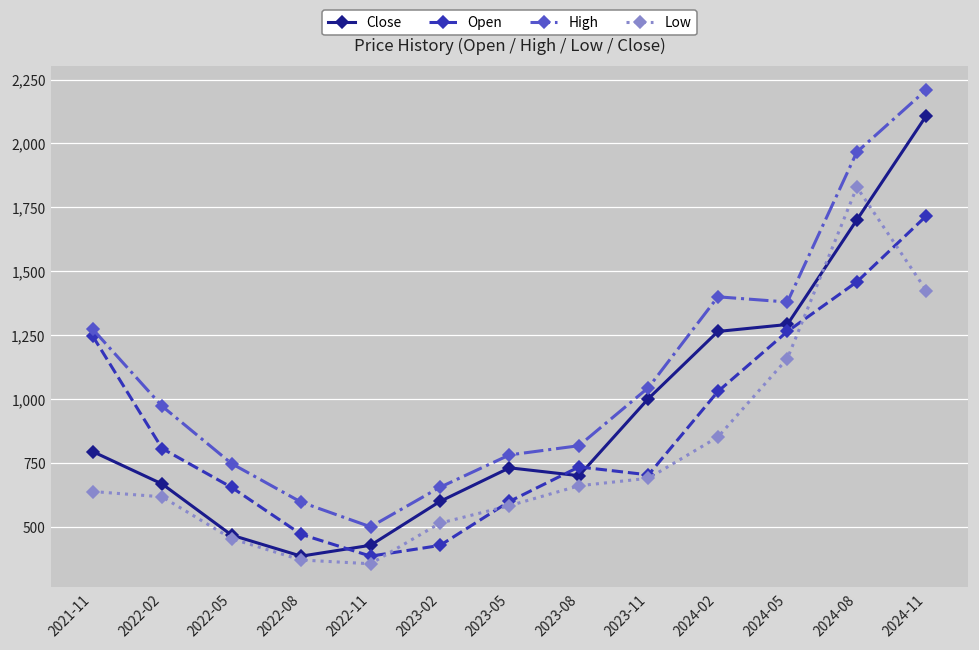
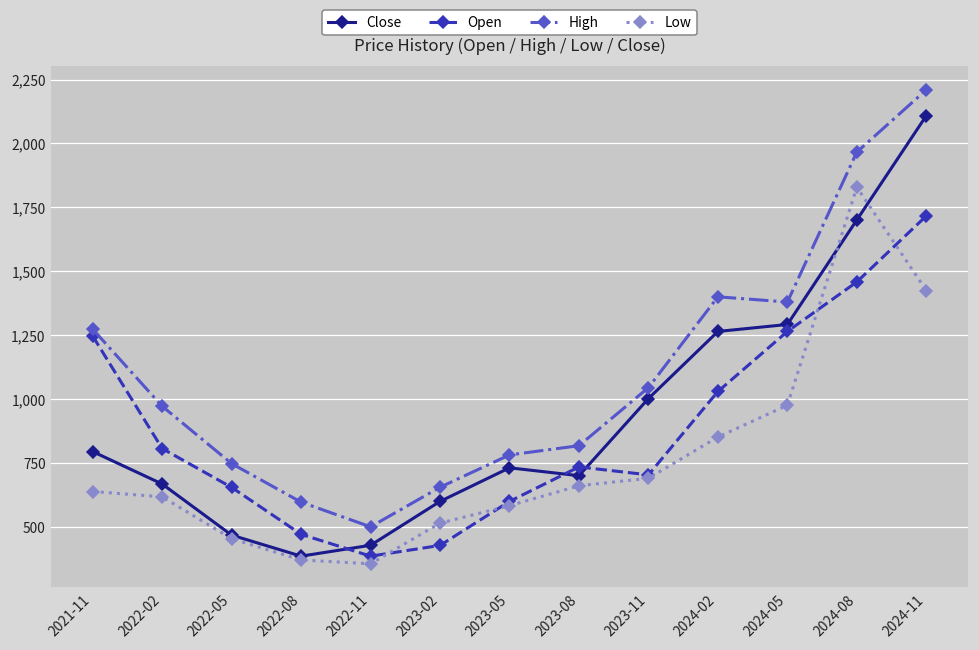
  {
    "Low": {
      "2021-11": "640",
      "2022-02": "620",
      "2022-05": "450",
      "2022-08": "370",
      "2022-11": "360",
      "2023-02": "520",
      "2023-05": "580",
      "2023-08": "660",
      "2023-11": "690",
      "2024-02": "850",
-     "2024-05": "1,160",
+     "2024-05": "980",
      "2024-08": "1,830",
      "2024-11": "1,420"
    }
  }
